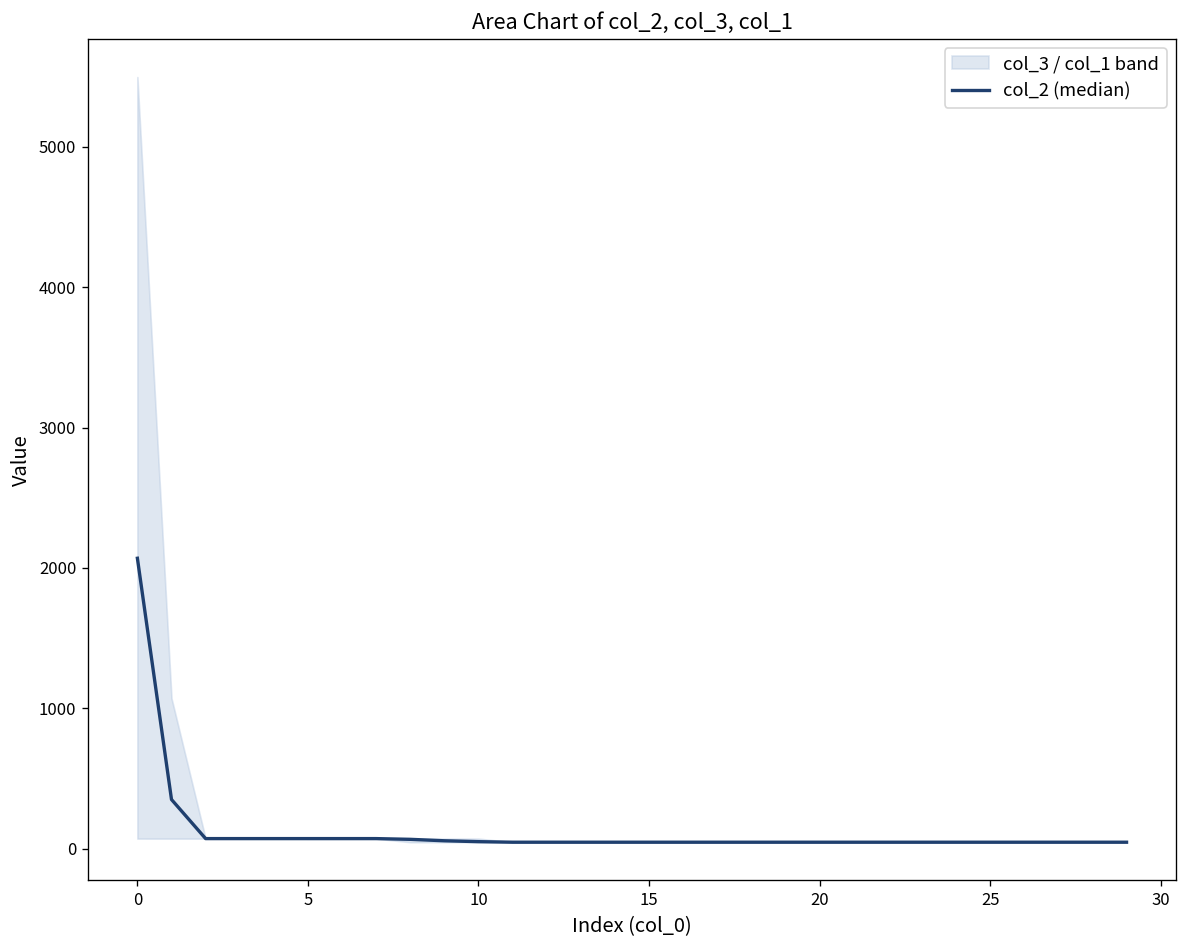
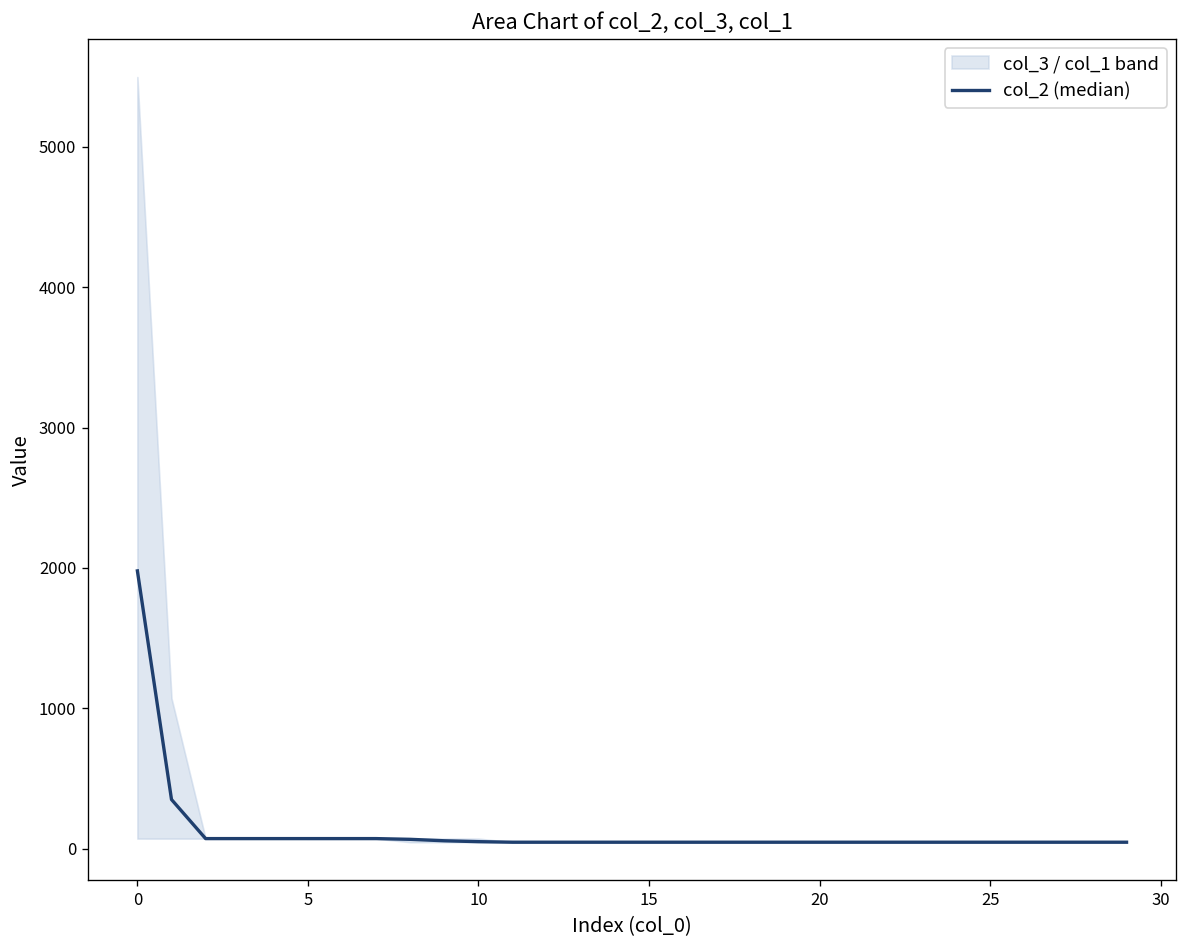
  {
    "col_2 (median)": {
-     "0": 2070,
+     "0": 1980,
      "10": 50
    }
  }
